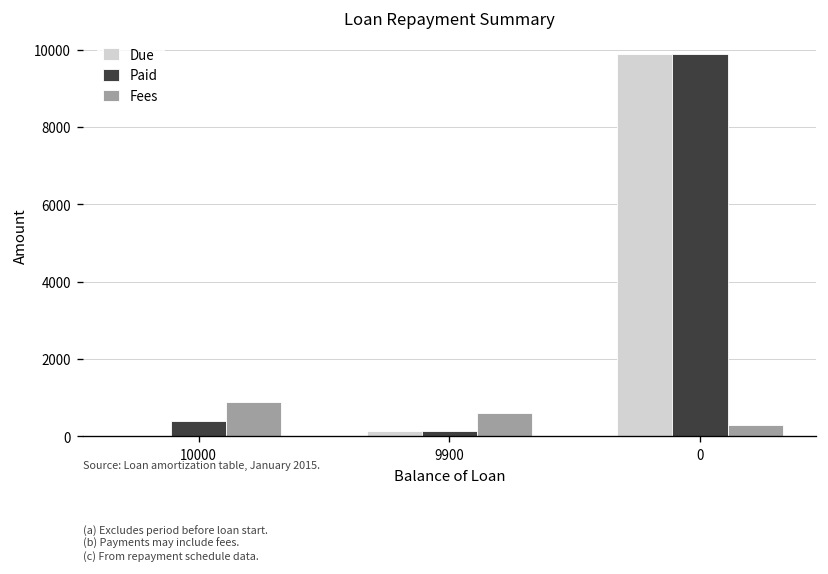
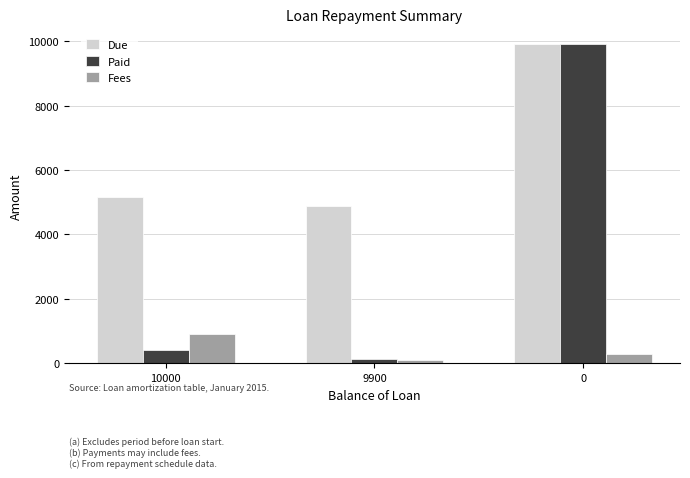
  {
    "Due": {
-     "10000": 0,
-     "9900": 100,
+     "10000": 5200,
+     "9900": 4900,
      "0": 9900
    },
    "Paid": {
      "10000": 400,
      "9900": 100,
      "0": 9900
    },
    "Fees": {
      "10000": 900,
-     "9900": 600,
+     "9900": 100,
      "0": 300
    }
  }
